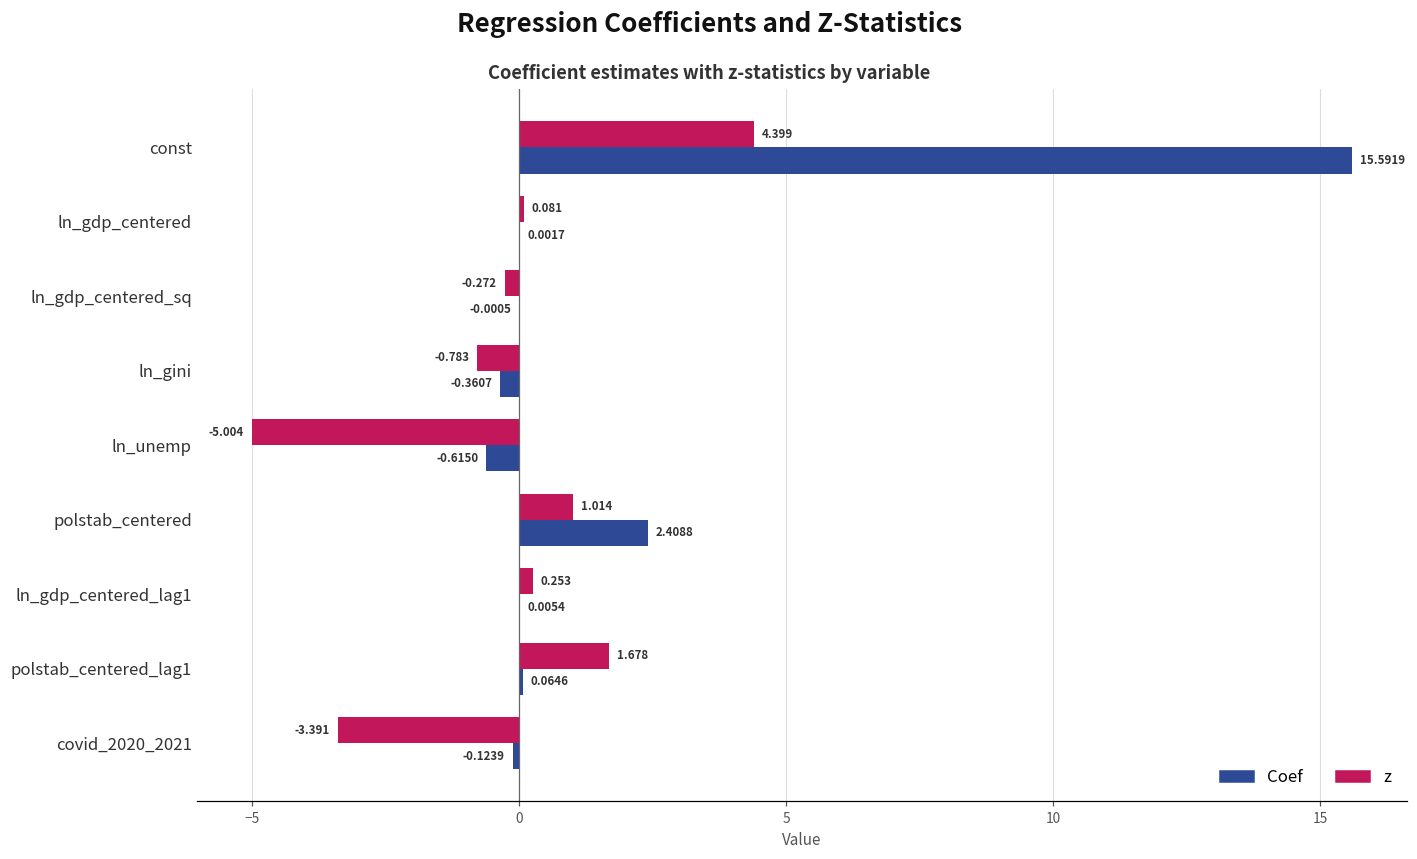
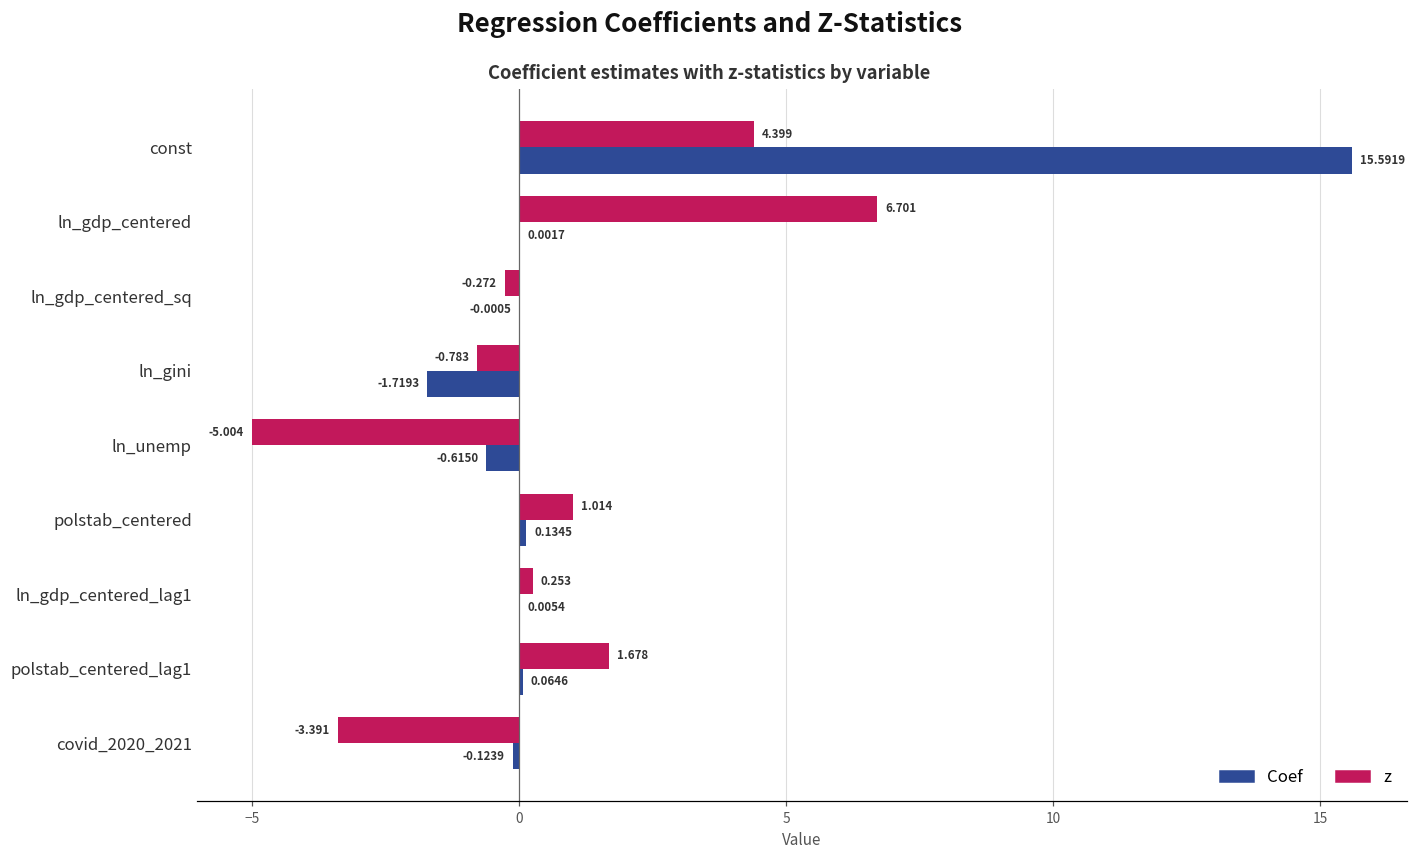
  {
    "Coef": {
      "const": 15.5919,
      "ln_gdp_centered": 0.0017,
      "ln_gdp_centered_sq": -0.0005,
-     "ln_gini": -0.3607,
+     "ln_gini": -1.7193,
      "ln_unemp": -0.6150,
-     "polstab_centered": 2.4088,
+     "polstab_centered": 0.1345,
      "ln_gdp_centered_lag1": 0.0054,
      "polstab_centered_lag1": 0.0646,
      "covid_2020_2021": -0.1239
    },
    "z": {
      "const": 4.399,
-     "ln_gdp_centered": 0.081,
+     "ln_gdp_centered": 6.701,
      "ln_gdp_centered_sq": -0.272,
      "ln_gini": -0.783,
      "ln_unemp": -5.004,
      "polstab_centered": 1.014,
      "ln_gdp_centered_lag1": 0.253,
      "polstab_centered_lag1": 1.678,
      "covid_2020_2021": -3.391
    }
  }
